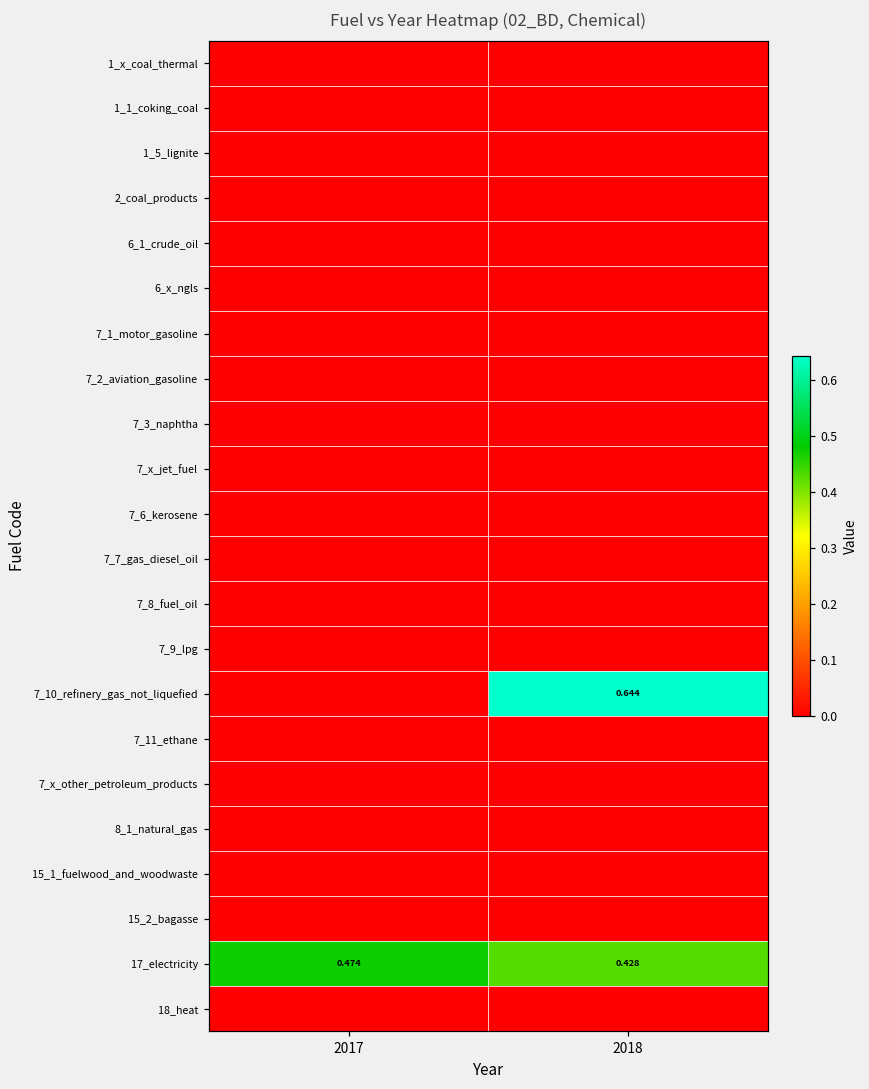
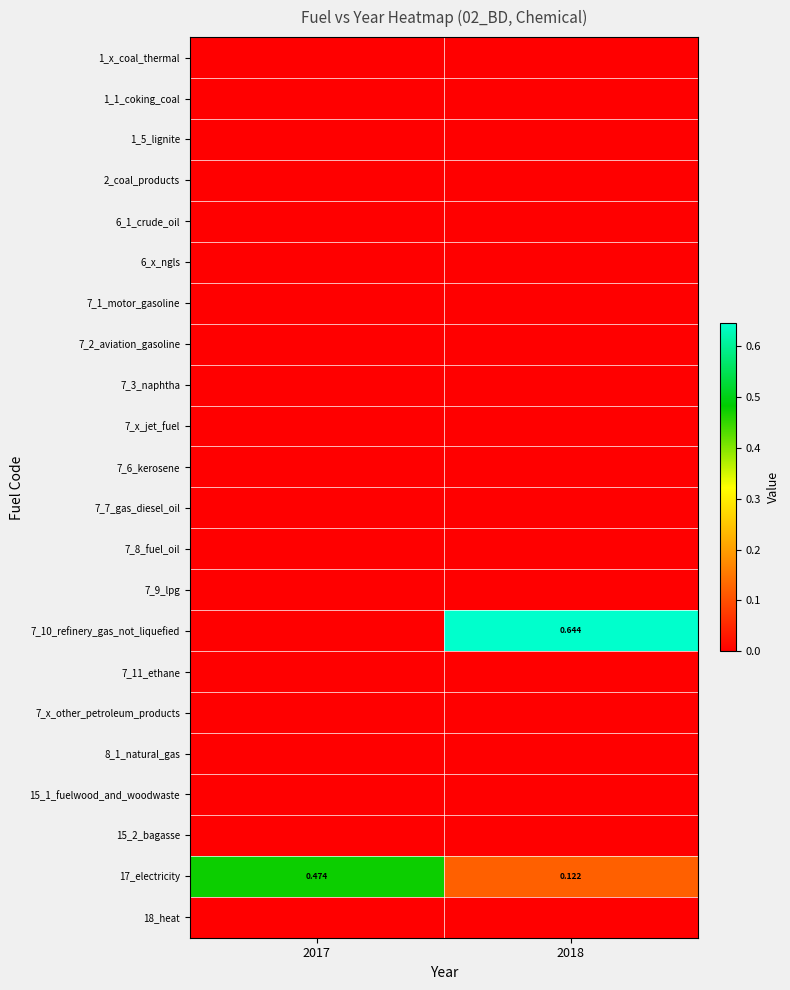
  {
    "7_10_refinery_gas_not_liquefied": {
      "2018": 0.644
    },
    "17_electricity": {
      "2017": 0.474,
-     "2018": 0.428
+     "2018": 0.122
    }
  }
